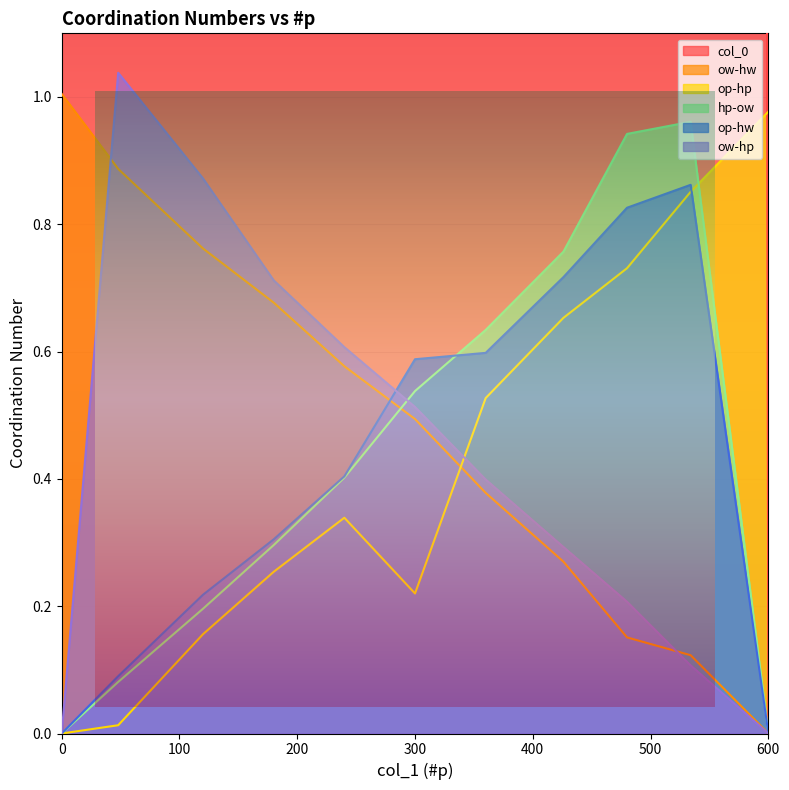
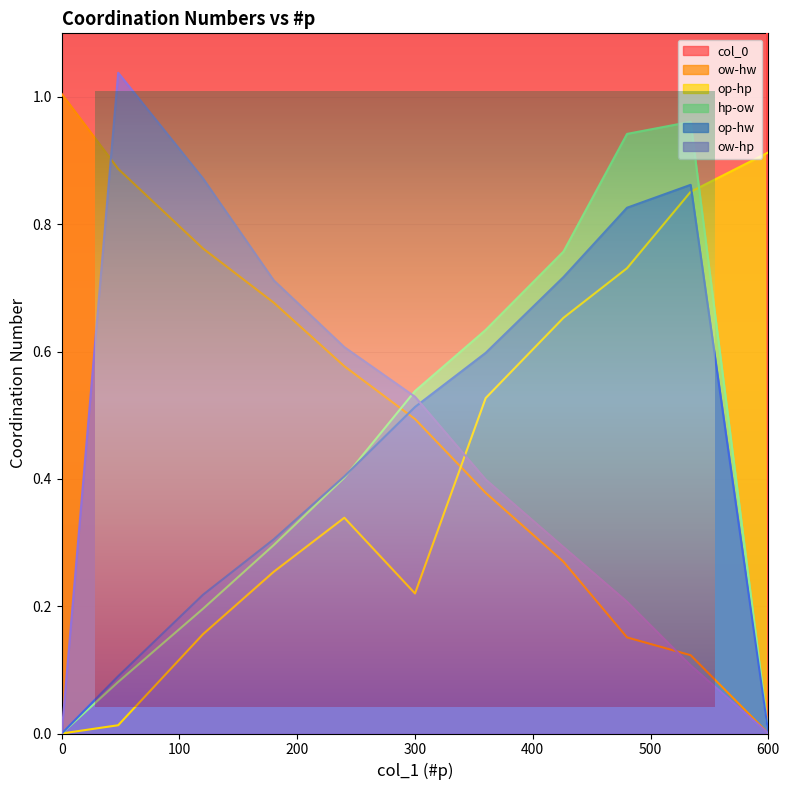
  {
    "ow-hw": {
      "0": 1.01,
      "300": 0.49
    },
    "op-hp": {
      "300": 0.22,
-     "600": 0.98
+     "600": 0.91
    },
    "hp-ow": {
      "300": 0.54
    },
    "op-hw": {
-     "300": 0.59
+     "300": 0.51
    },
    "ow-hp": {
-     "300": 0.51
+     "300": 0.53
    }
  }
